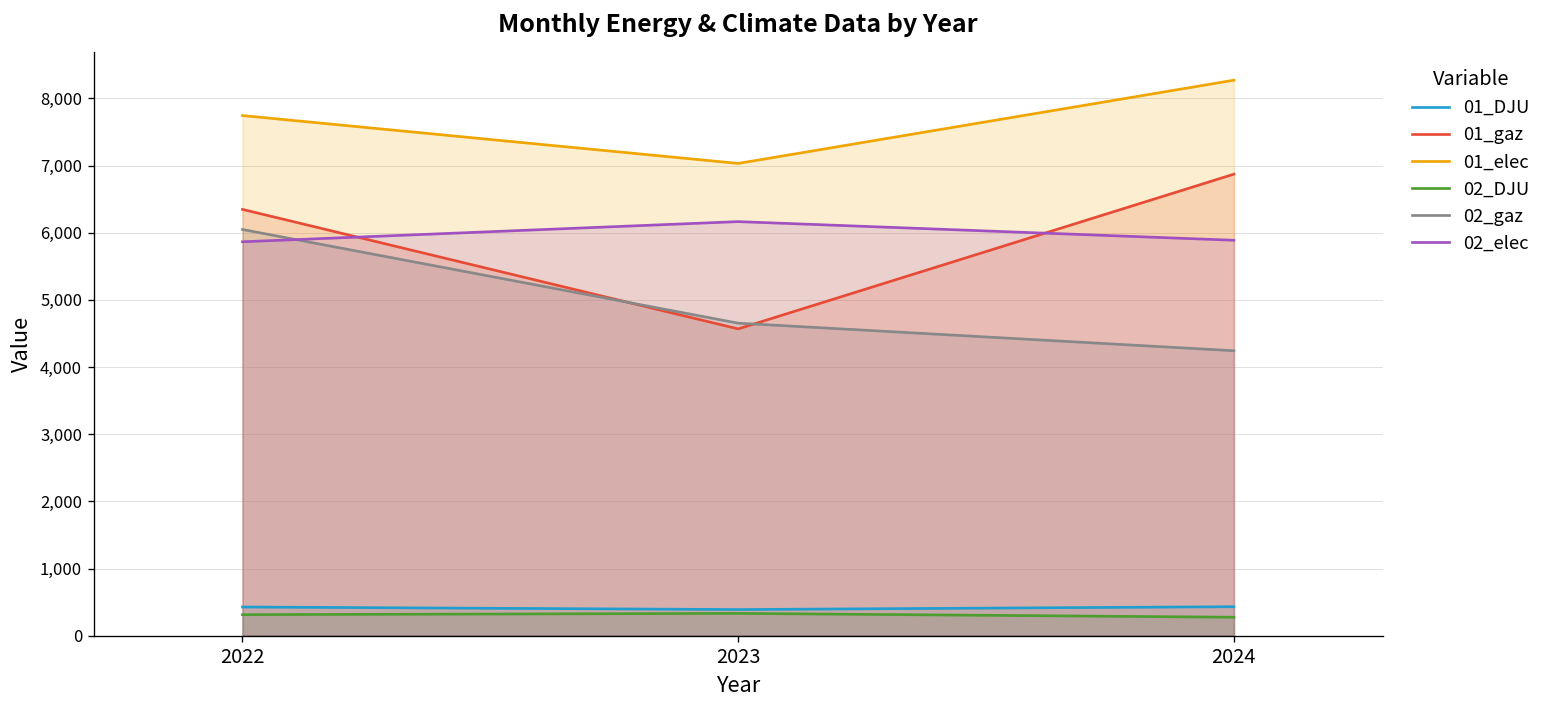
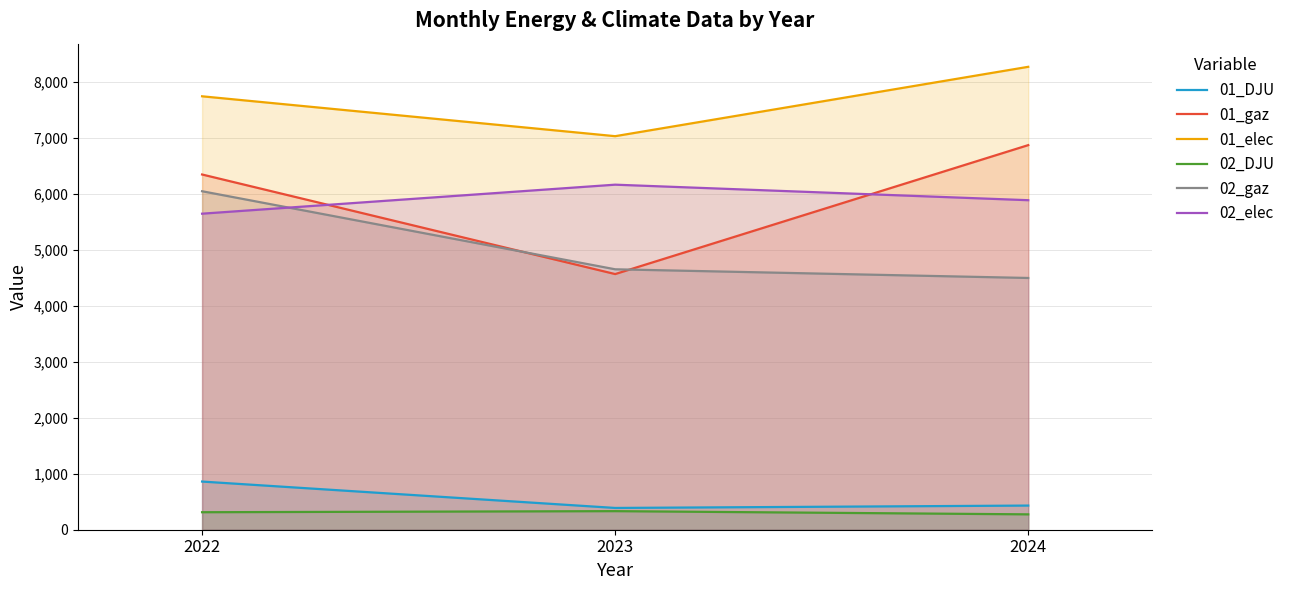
  {
    "01_DJU": {
-     "2022": "400",
+     "2022": "900",
      "2023": "400",
      "2024": "400"
    },
    "01_gaz": {
      "2022": "6,300",
      "2023": "4,600",
      "2024": "6,900"
    },
    "01_elec": {
      "2022": "7,700",
      "2023": "7,000",
      "2024": "8,300"
    },
    "02_DJU": {
      "2022": "300",
      "2023": "300",
      "2024": "300"
    },
    "02_gaz": {
      "2022": "6,000",
      "2023": "4,700",
-     "2024": "4,200"
+     "2024": "4,500"
    },
    "02_elec": {
-     "2022": "5,900",
+     "2022": "5,600",
      "2023": "6,200",
      "2024": "5,900"
    }
  }
